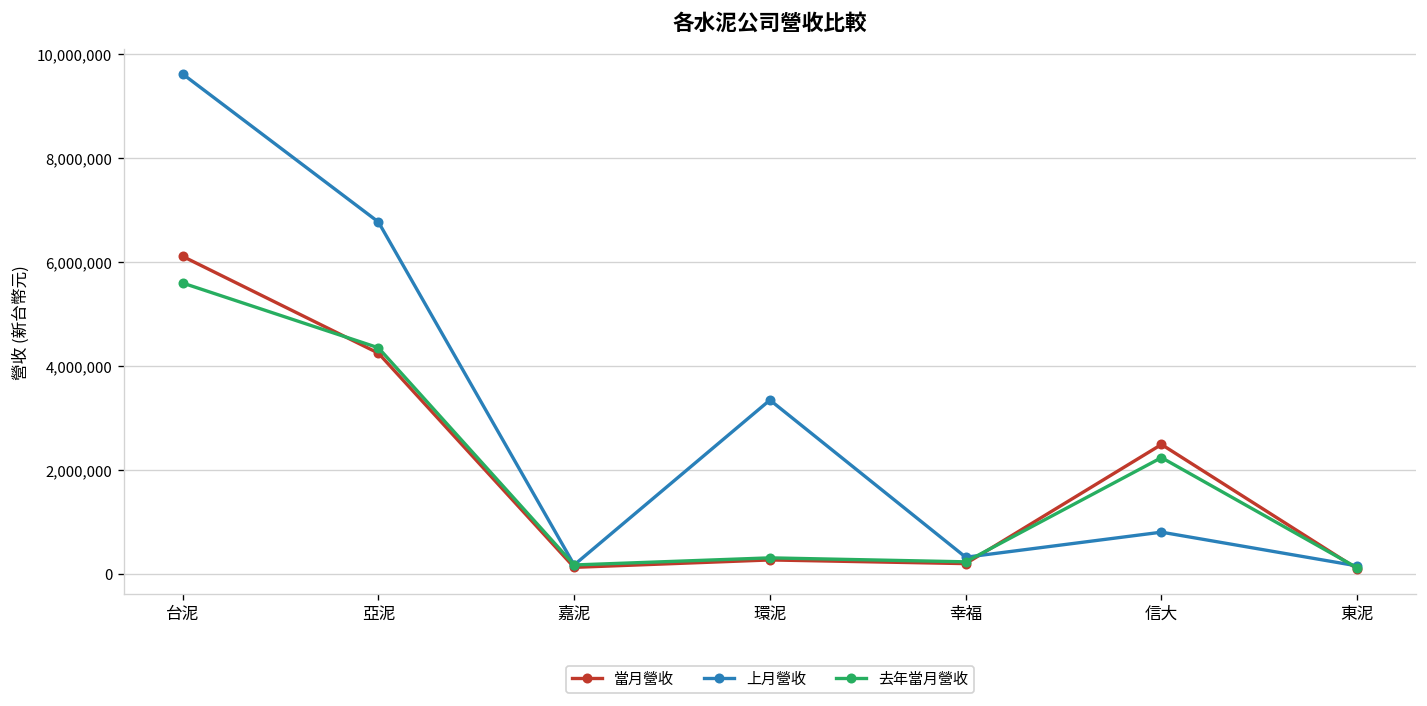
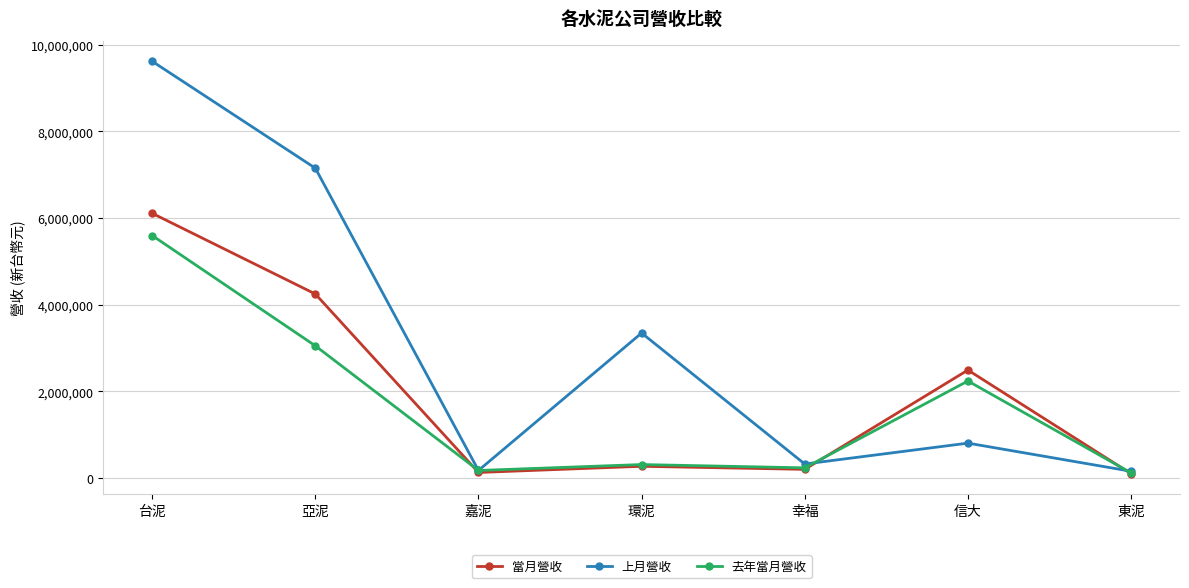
  {
    "當月營收": {
      "台泥": "6,100,000",
      "亞泥": "4,200,000",
      "信大": "2,500,000"
    },
    "上月營收": {
      "台泥": "9,600,000",
-     "亞泥": "6,800,000",
+     "亞泥": "7,200,000",
      "環泥": "3,300,000",
      "幸福": "300,000",
      "信大": "800,000"
    },
    "去年當月營收": {
      "台泥": "5,600,000",
-     "亞泥": "4,300,000",
+     "亞泥": "3,000,000",
      "信大": "2,200,000"
    }
  }
